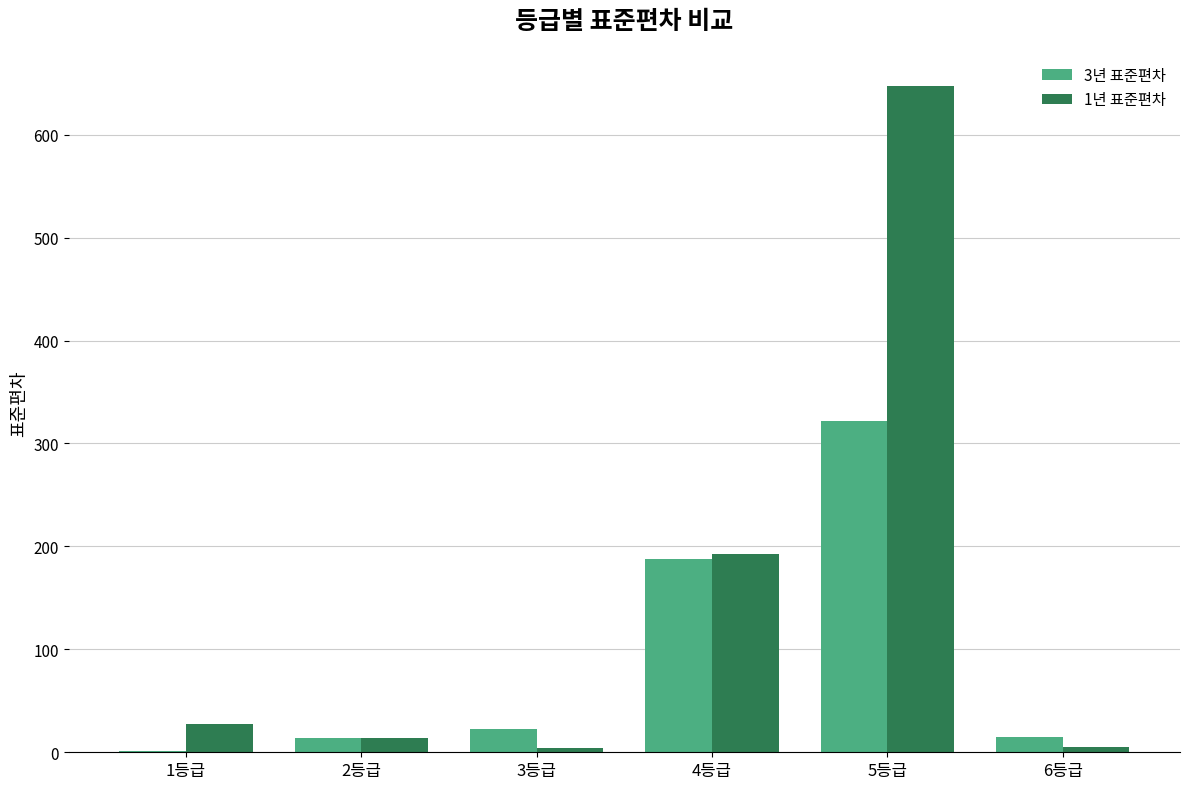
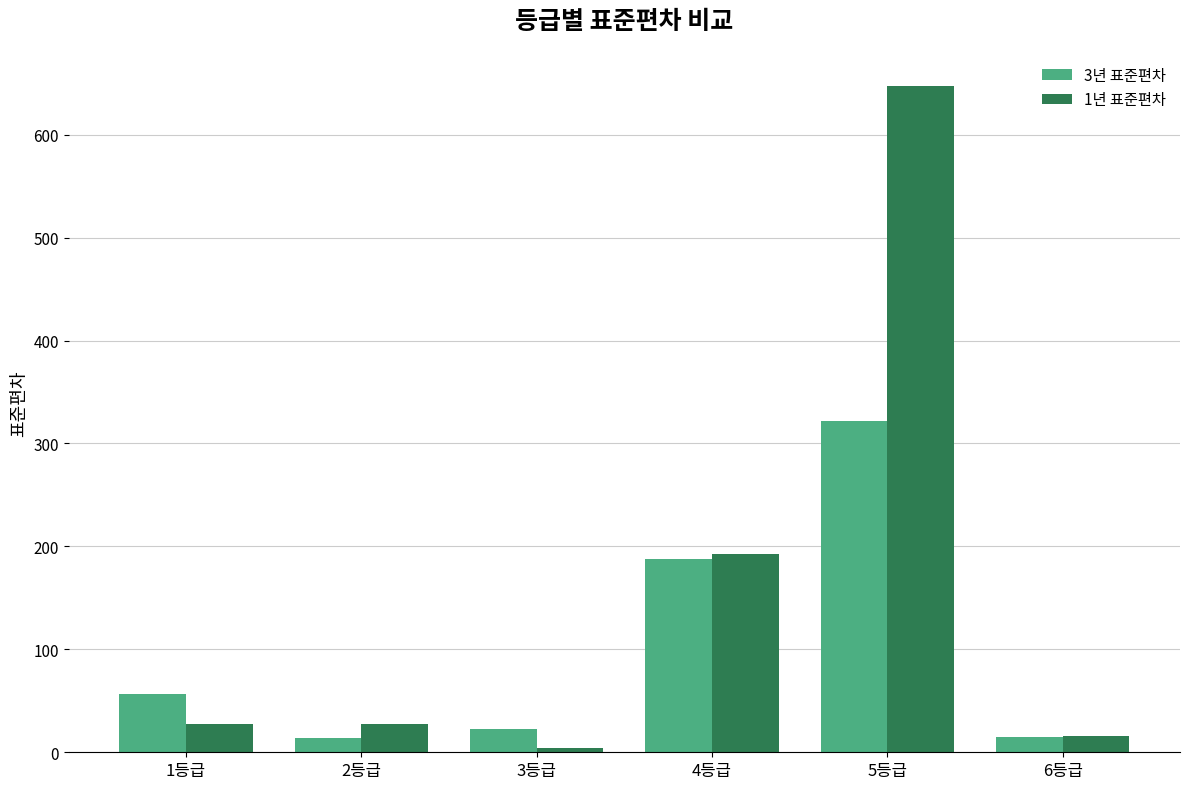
  {
    "3년 표준편차": {
-     "1등급": 1,
+     "1등급": 57,
      "2등급": 14,
      "3등급": 23,
      "4등급": 188,
      "5등급": 322,
      "6등급": 15
    },
    "1년 표준편차": {
      "1등급": 27,
-     "2등급": 14,
+     "2등급": 27,
      "3등급": 4,
      "4등급": 193,
      "5등급": 647,
-     "6등급": 5
+     "6등급": 16
    }
  }
